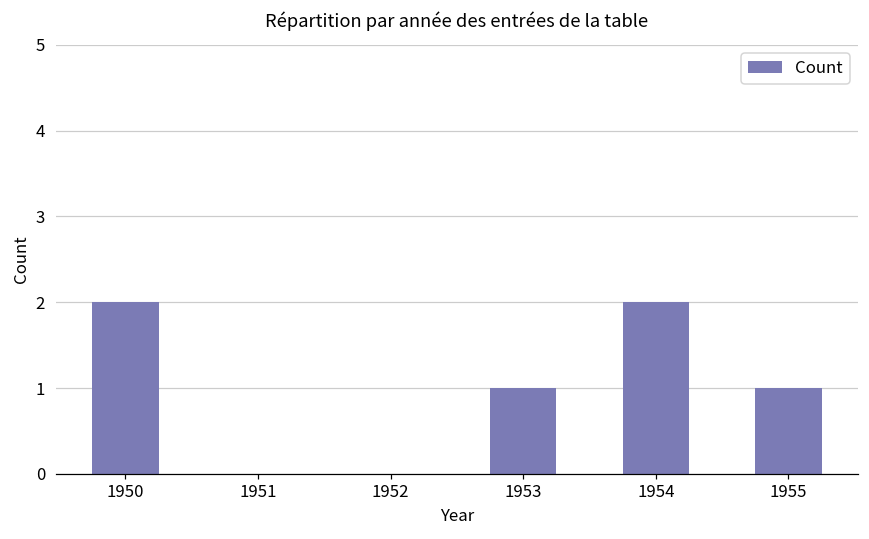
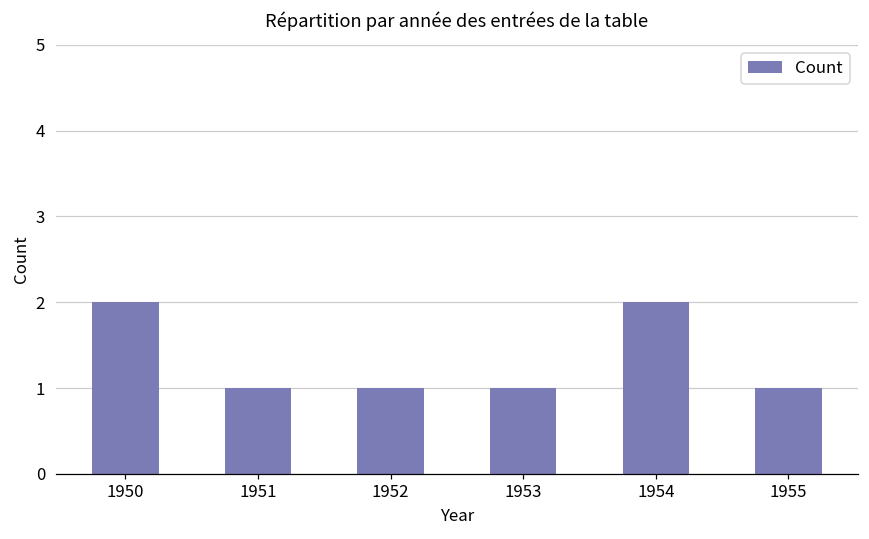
  {
    "1950": 2,
-   "1951": 0,
-   "1952": 0,
+   "1951": 1,
+   "1952": 1,
    "1953": 1,
    "1954": 2,
    "1955": 1
  }
